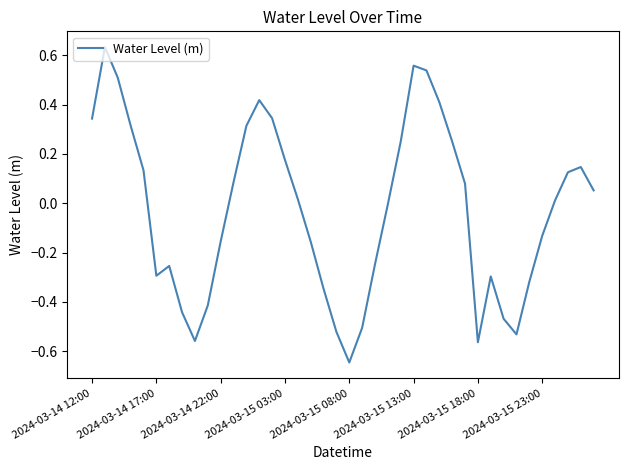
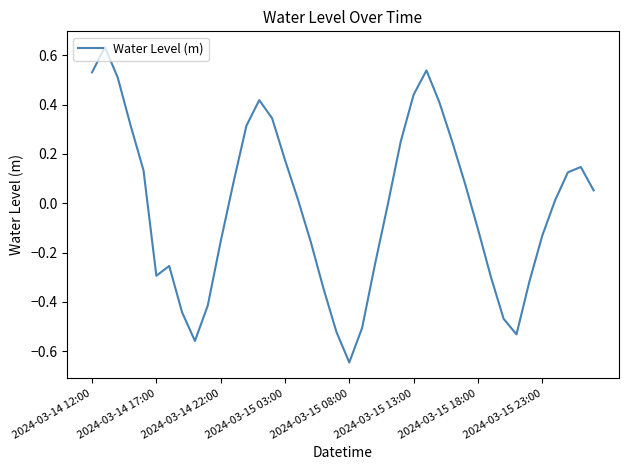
  {
-   "2024-03-14 12:00": 0.34,
+   "2024-03-14 12:00": 0.53,
    "2024-03-14 17:00": -0.29,
    "2024-03-14 22:00": -0.16,
    "2024-03-15 03:00": 0.18,
    "2024-03-15 08:00": -0.65,
-   "2024-03-15 13:00": 0.56,
-   "2024-03-15 18:00": -0.56,
+   "2024-03-15 13:00": 0.44,
+   "2024-03-15 18:00": -0.10,
    "2024-03-15 23:00": -0.13
  }
